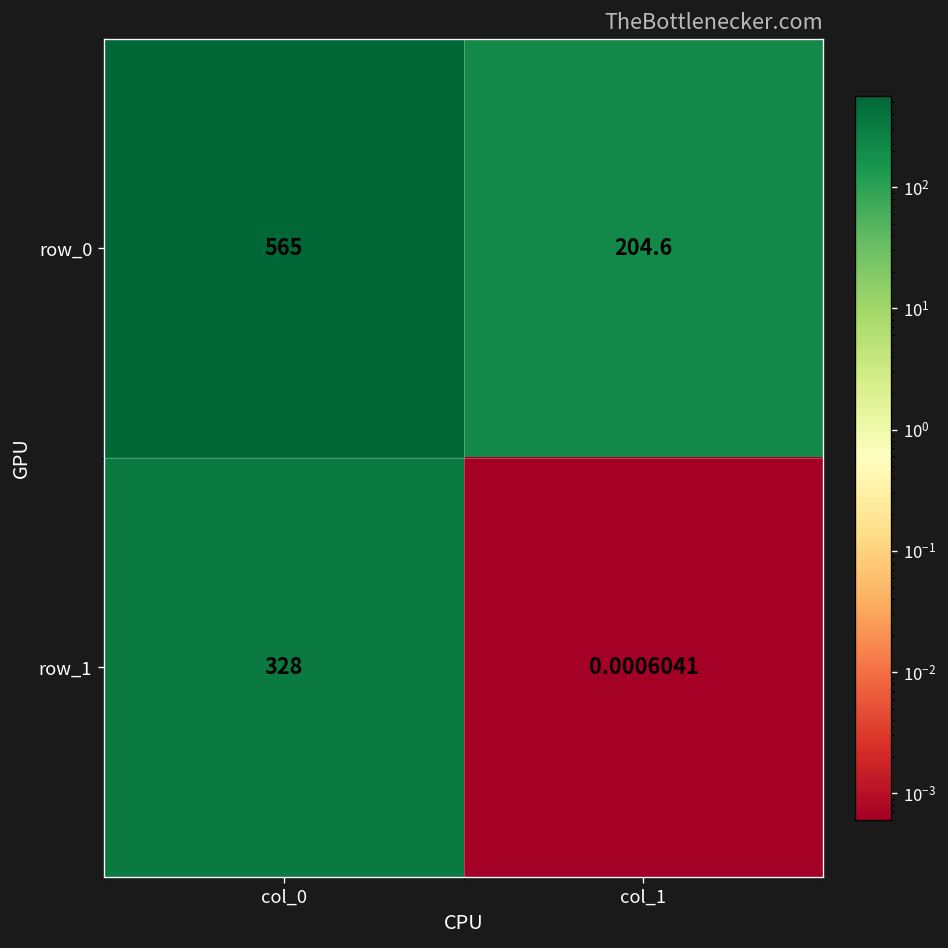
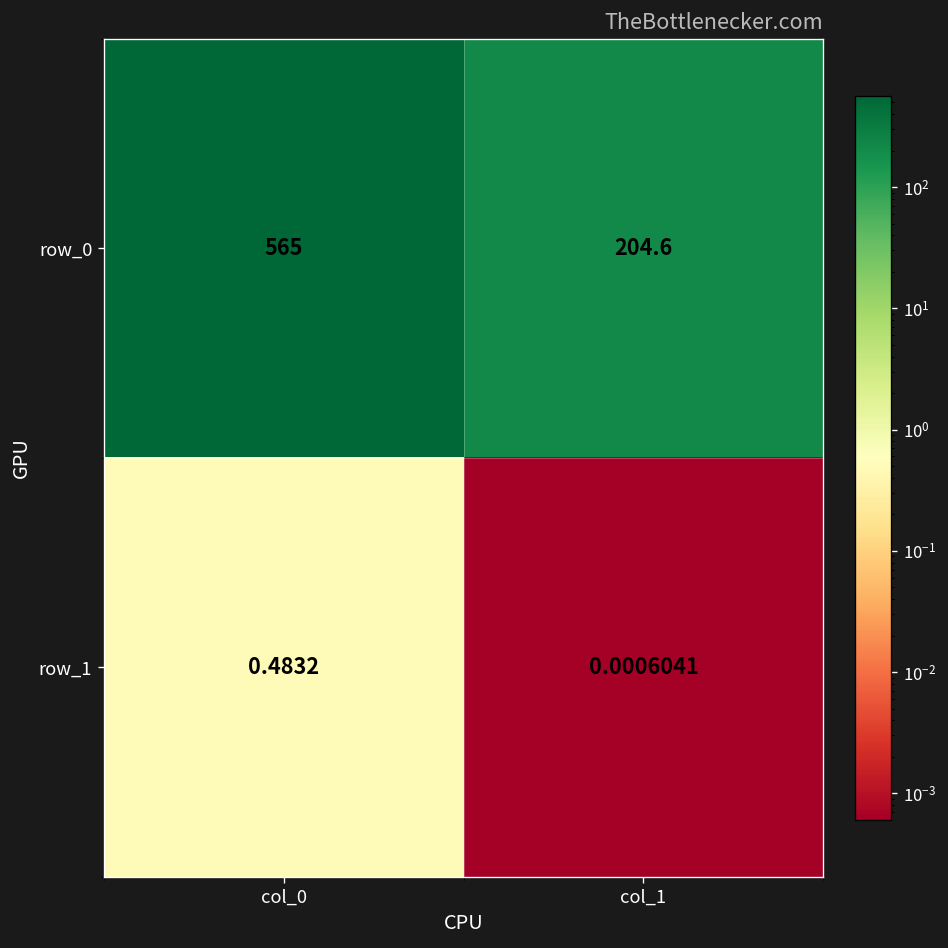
  {
    "row_0": {
      "col_0": 565,
      "col_1": 204.6
    },
    "row_1": {
-     "col_0": 328,
+     "col_0": 0.4832,
      "col_1": 0.0006041
    }
  }
